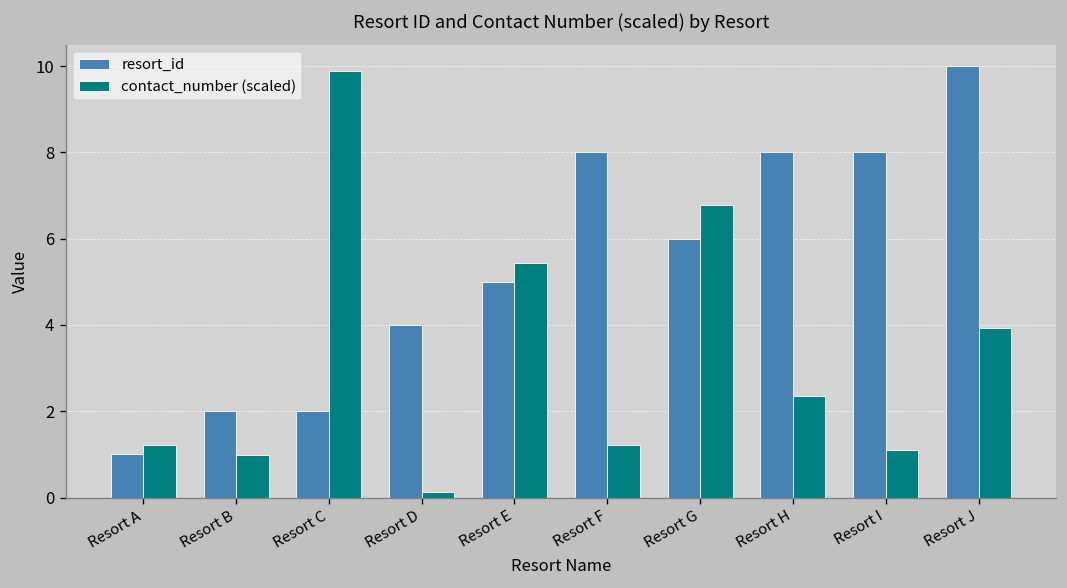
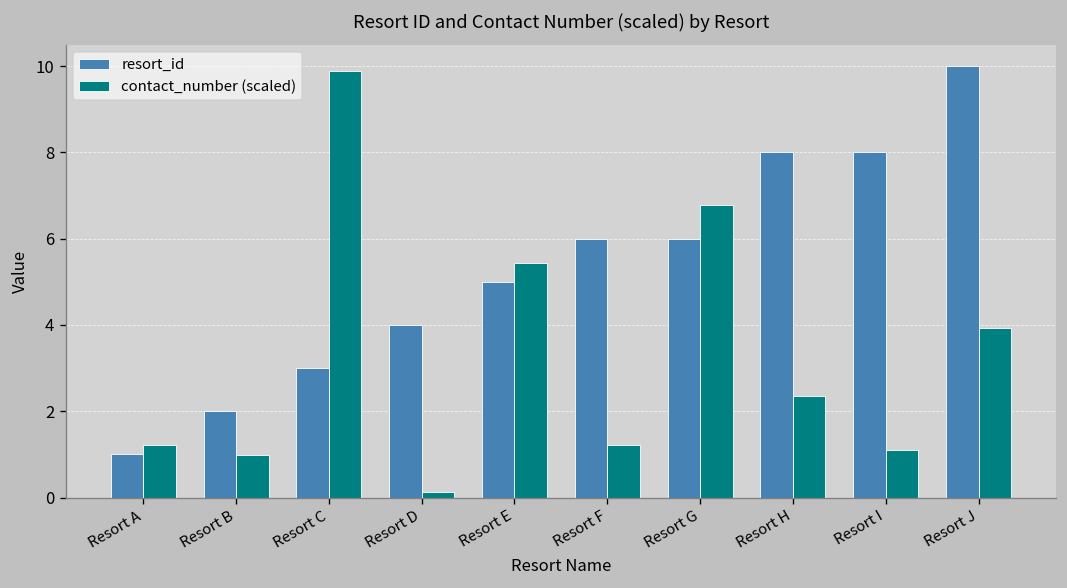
  {
    "resort_id": {
      "Resort A": 1,
      "Resort B": 2,
-     "Resort C": 2,
+     "Resort C": 3,
      "Resort D": 4,
      "Resort E": 5,
-     "Resort F": 8,
+     "Resort F": 6,
      "Resort G": 6,
      "Resort H": 8,
      "Resort I": 8,
      "Resort J": 10
    },
    "contact_number (scaled)": {
      "Resort A": 1.2,
      "Resort B": 1,
      "Resort C": 9.9,
      "Resort D": 0.1,
      "Resort E": 5.4,
      "Resort F": 1.2,
      "Resort G": 6.8,
      "Resort H": 2.4,
      "Resort I": 1.1,
      "Resort J": 3.9
    }
  }
